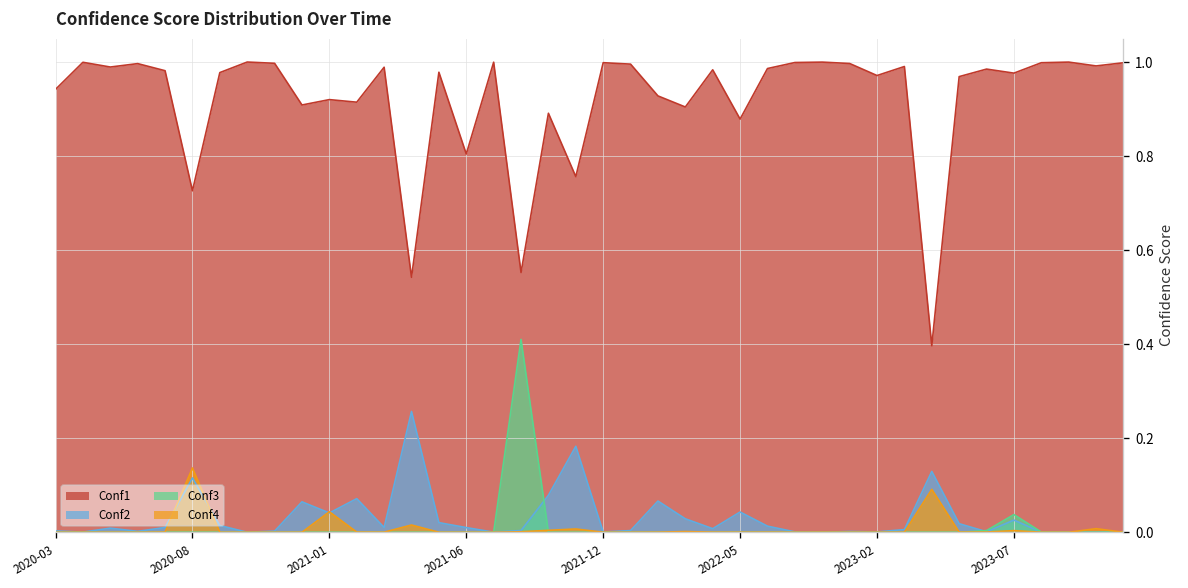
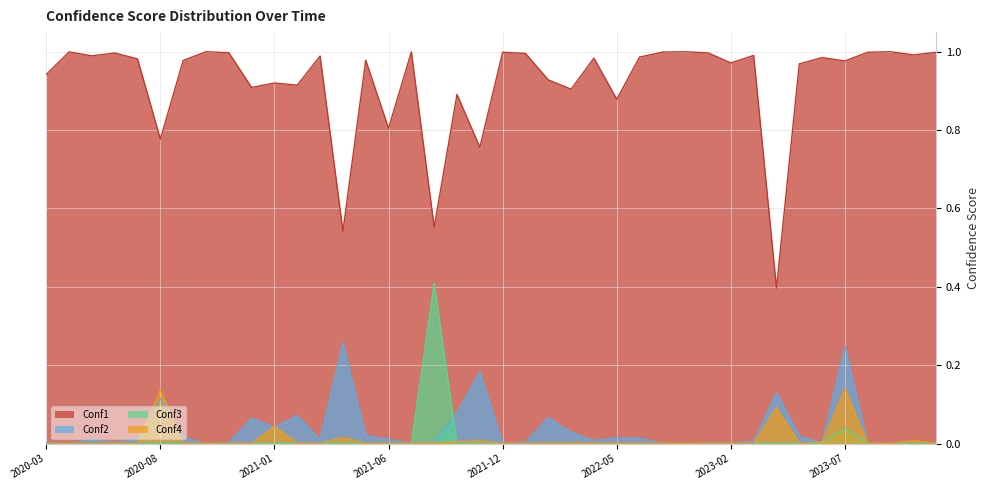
  {
    "Conf1": {
      "2020-03": 0.94,
-     "2020-08": 0.73,
+     "2020-08": 0.78,
      "2021-01": 0.92,
      "2021-06": 0.80,
      "2021-12": 1.00,
      "2022-05": 0.88,
      "2023-02": 0.97,
      "2023-07": 0.98
    },
    "Conf2": {
      "2020-08": 0.12,
      "2021-06": 0.01,
-     "2022-05": 0.04,
-     "2023-07": 0.03
+     "2022-05": 0.01,
+     "2023-07": 0.25
    },
    "Conf3": {
      "2020-08": 0.00,
      "2021-01": 0.00,
      "2023-07": 0.04
    },
    "Conf4": {
      "2020-08": 0.14,
-     "2023-07": 0.00
+     "2023-07": 0.14
    }
  }
